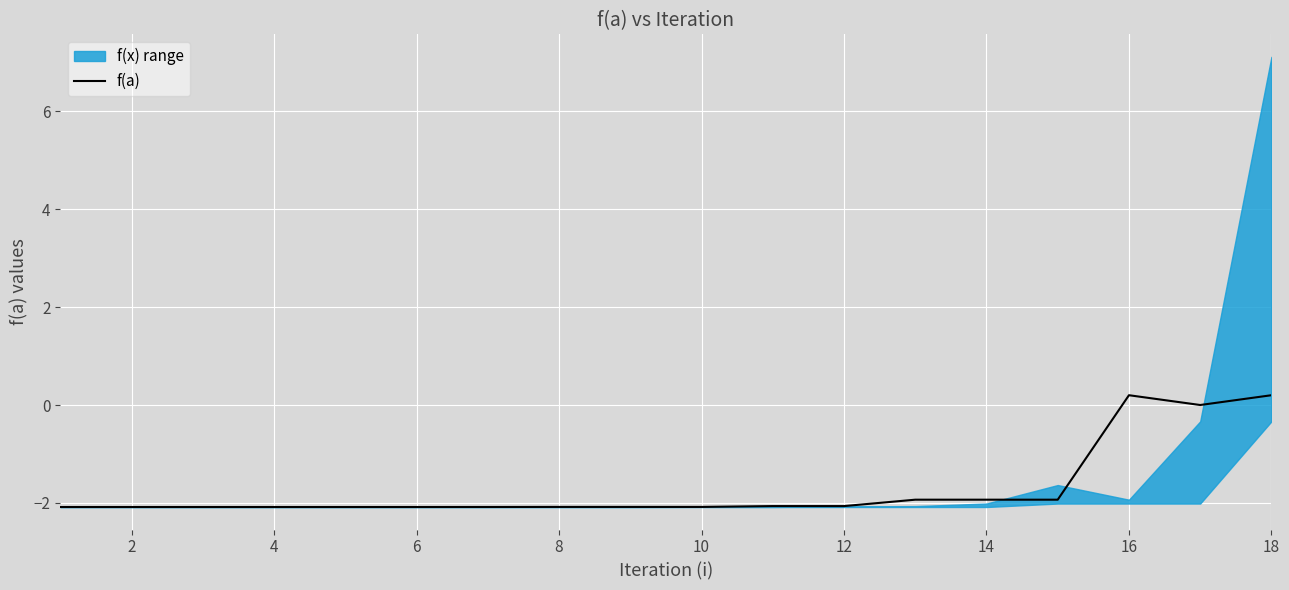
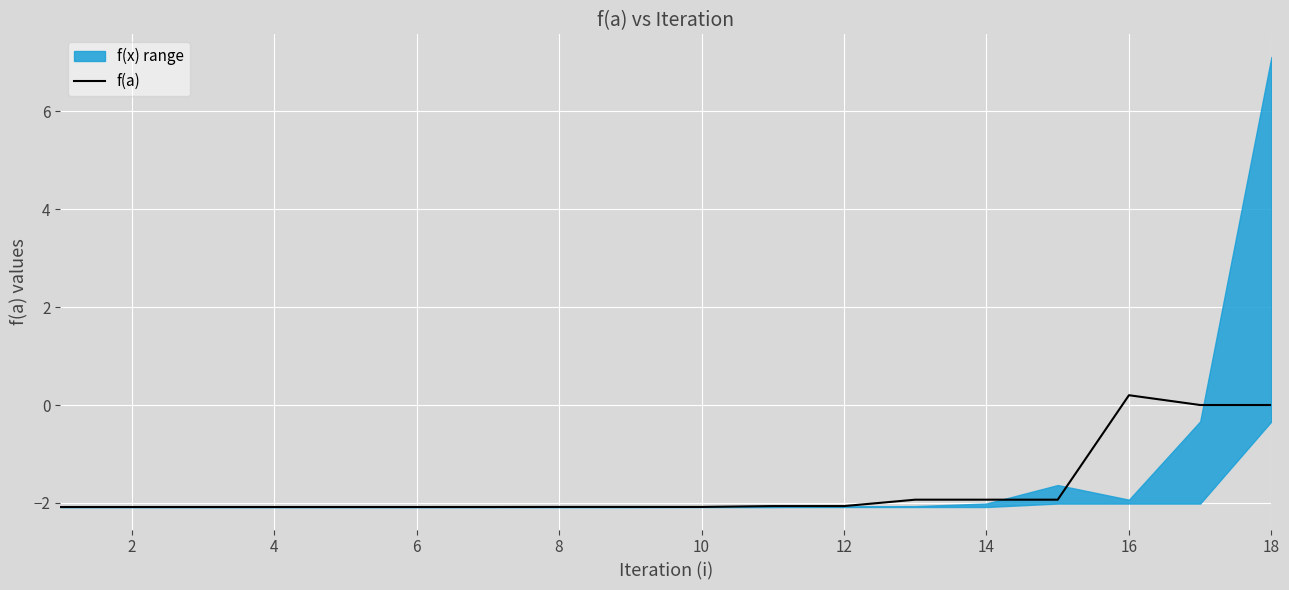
  {
    "f(a)": {
      "14": -1.9,
      "16": 0.2,
-     "18": 0.2
+     "18": 0.0
    }
  }
